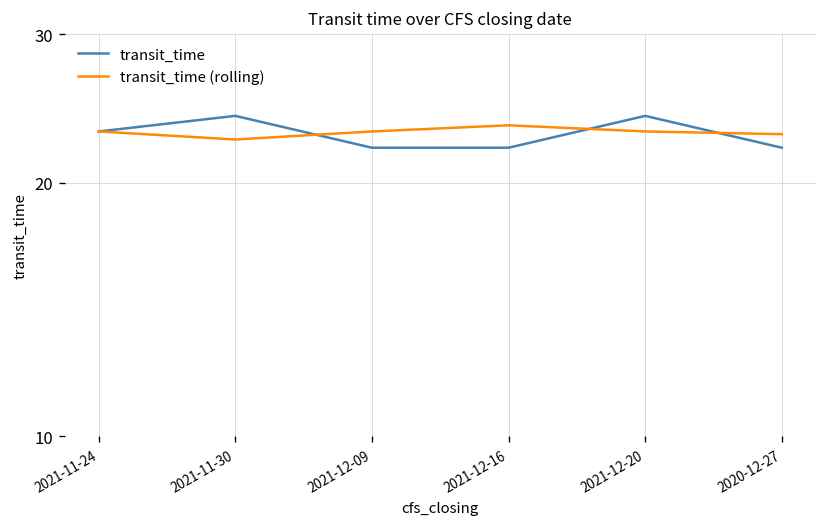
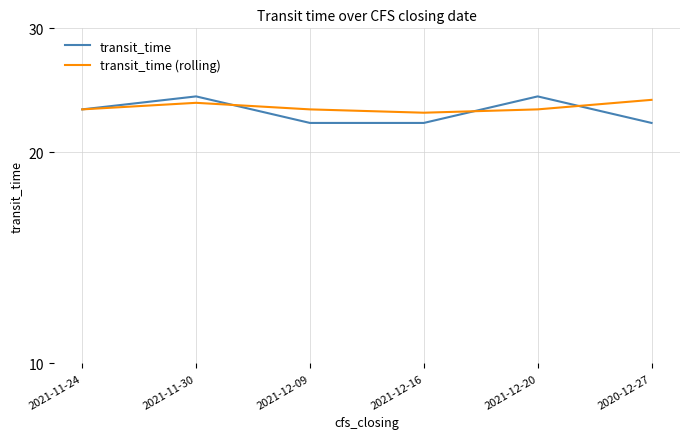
  {
    "transit_time": {
      "2021-11-30": 24.0,
      "2021-12-09": 22.0,
      "2021-12-16": 22.0,
      "2021-12-20": 24.0,
      "2020-12-27": 22.0
    },
    "transit_time (rolling)": {
-     "2021-11-30": 22.5,
+     "2021-11-30": 23.5,
      "2021-12-09": 23.0,
-     "2021-12-16": 23.4,
+     "2021-12-16": 22.8,
      "2021-12-20": 23.0,
-     "2020-12-27": 22.8
+     "2020-12-27": 23.7
    }
  }
